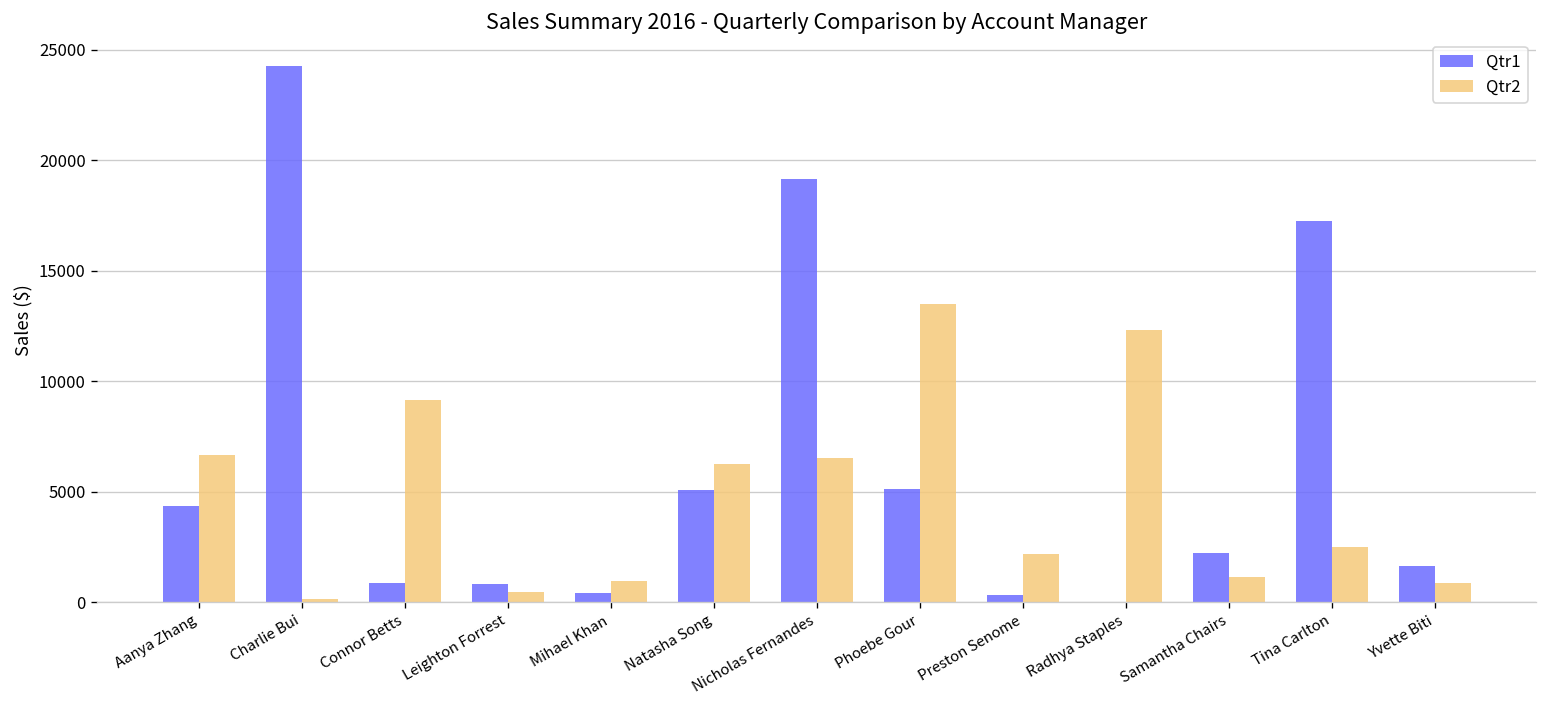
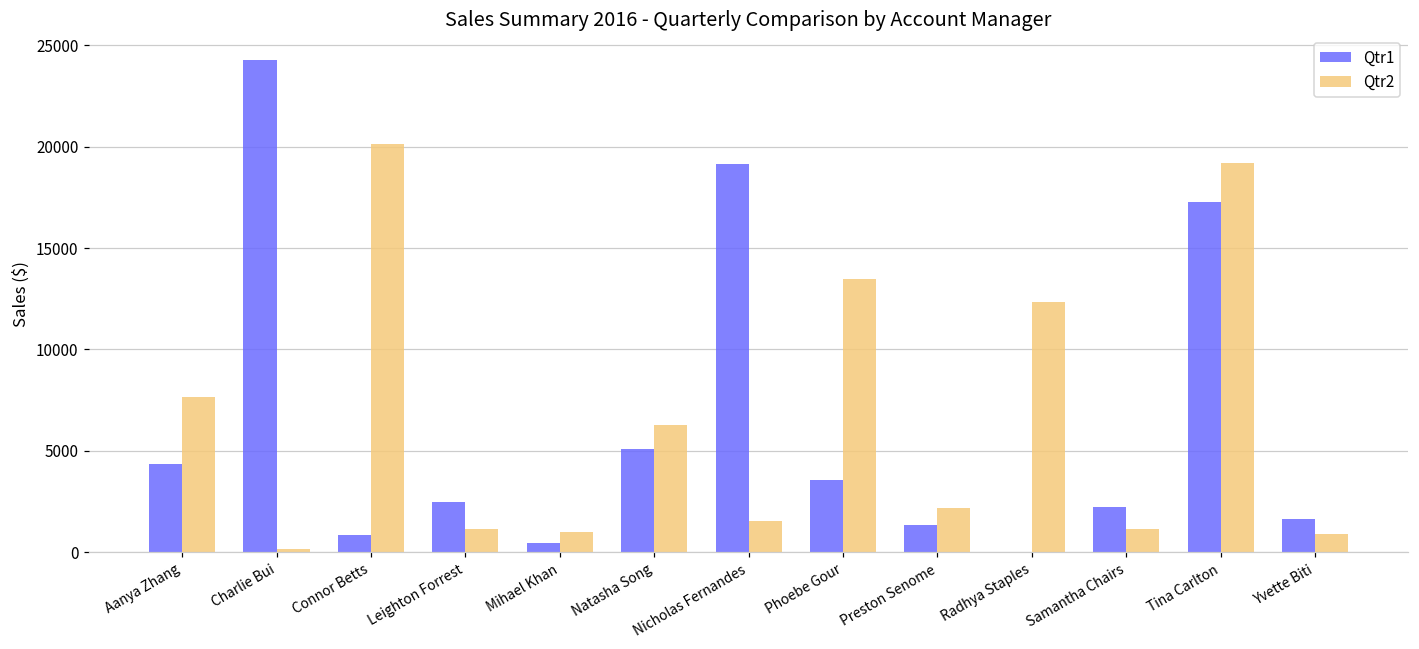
  {
    "Qtr1": {
      "Aanya Zhang": 4300,
      "Charlie Bui": 24300,
      "Connor Betts": 900,
-     "Leighton Forrest": 800,
+     "Leighton Forrest": 2400,
      "Mihael Khan": 400,
      "Natasha Song": 5100,
      "Nicholas Fernandes": 19100,
-     "Phoebe Gour": 5100,
-     "Preston Senome": 300,
+     "Phoebe Gour": 3500,
+     "Preston Senome": 1300,
      "Radhya Staples": 0,
      "Samantha Chairs": 2200,
      "Tina Carlton": 17200,
      "Yvette Biti": 1700
    },
    "Qtr2": {
-     "Aanya Zhang": 6700,
-     "Connor Betts": 9100,
-     "Leighton Forrest": 400,
+     "Aanya Zhang": 7600,
+     "Connor Betts": 20100,
+     "Leighton Forrest": 1100,
      "Mihael Khan": 1000,
      "Natasha Song": 6300,
-     "Nicholas Fernandes": 6500,
+     "Nicholas Fernandes": 1500,
      "Phoebe Gour": 13500,
      "Preston Senome": 2200,
      "Radhya Staples": 12300,
      "Samantha Chairs": 1100,
-     "Tina Carlton": 2500,
+     "Tina Carlton": 19200,
      "Yvette Biti": 900
    }
  }
